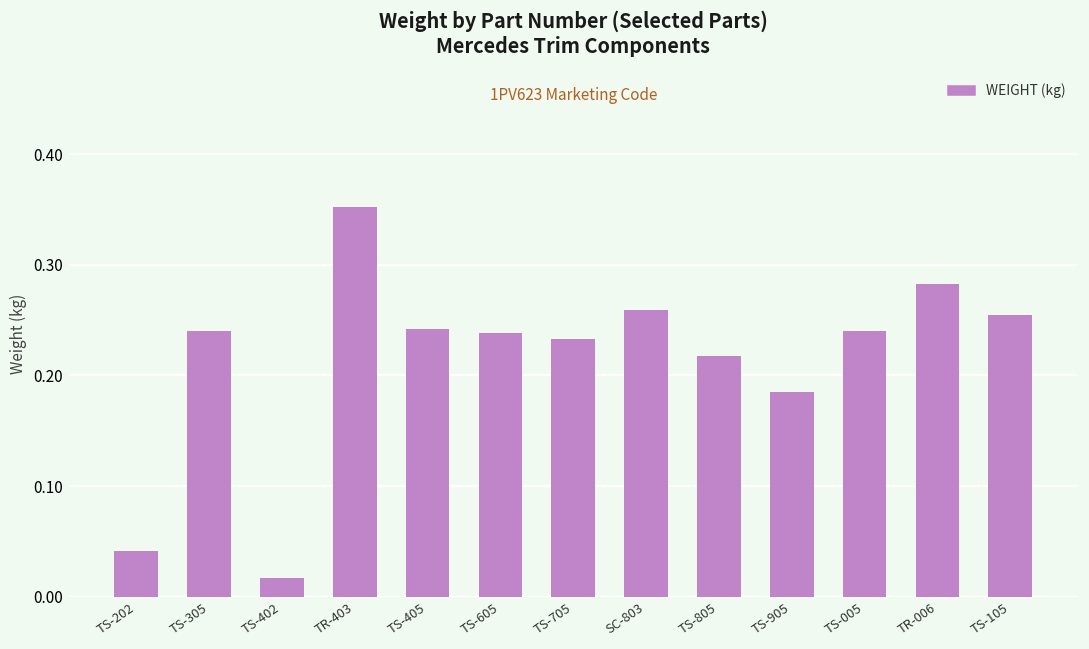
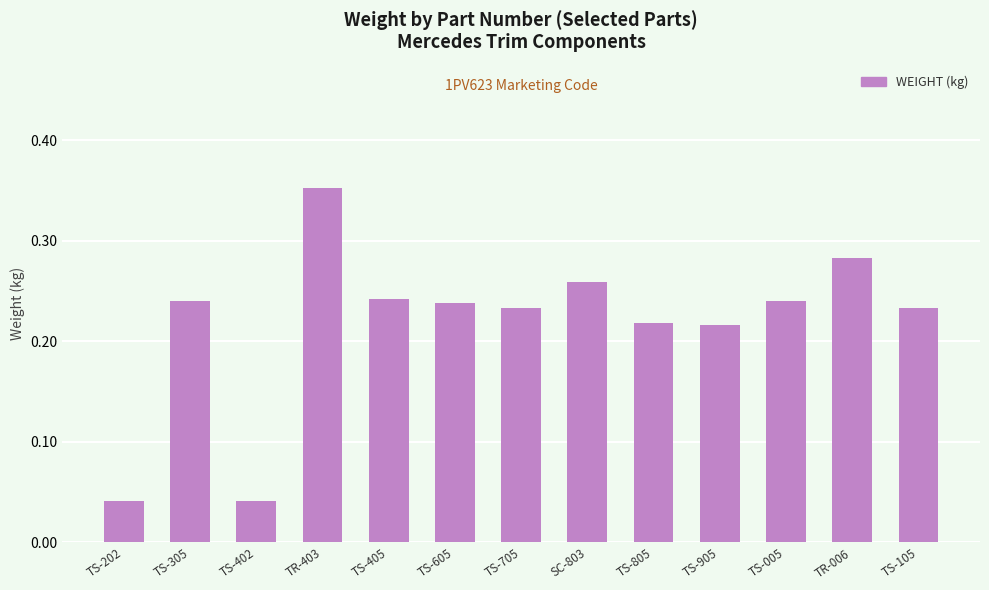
  {
    "TS-202": 0.041,
    "TS-305": 0.240,
-   "TS-402": 0.017,
+   "TS-402": 0.041,
    "TR-403": 0.352,
    "TS-405": 0.242,
    "TS-605": 0.238,
    "TS-705": 0.233,
    "SC-803": 0.259,
    "TS-805": 0.218,
-   "TS-905": 0.185,
+   "TS-905": 0.216,
    "TS-005": 0.240,
    "TR-006": 0.283,
-   "TS-105": 0.255
+   "TS-105": 0.233
  }
